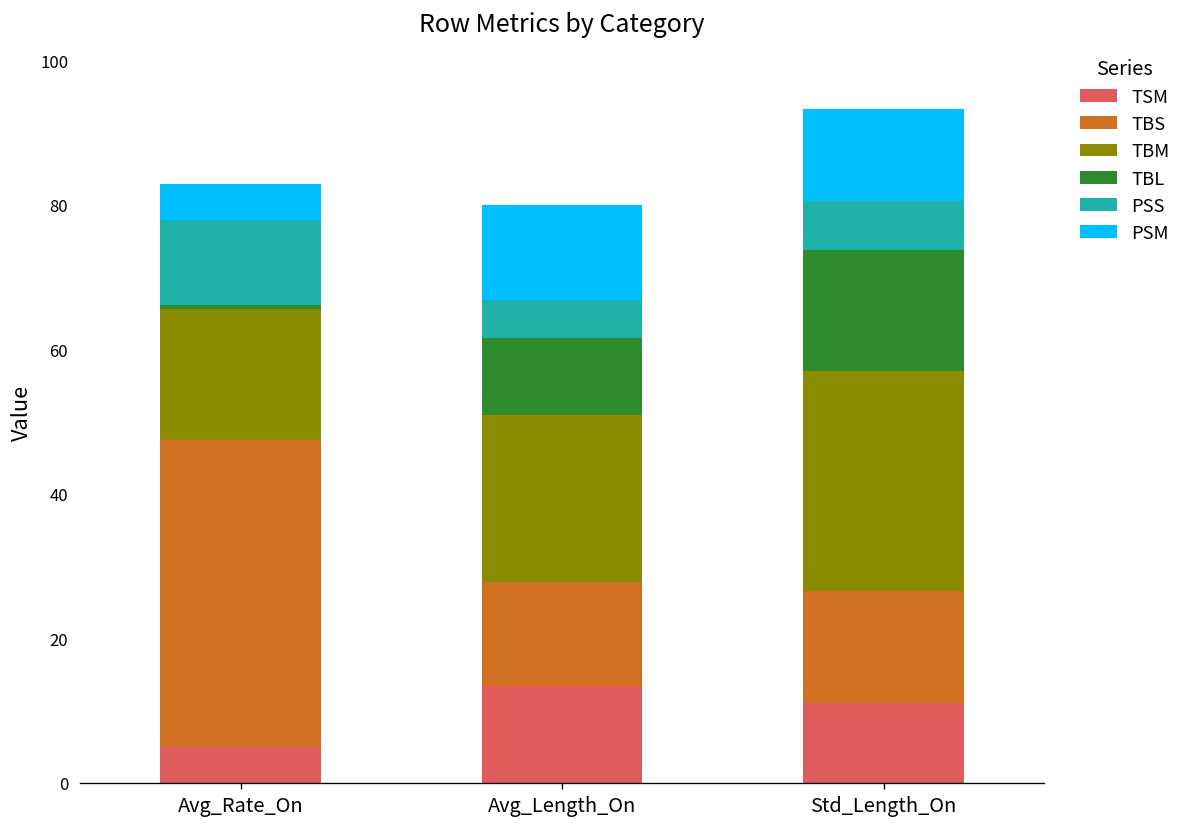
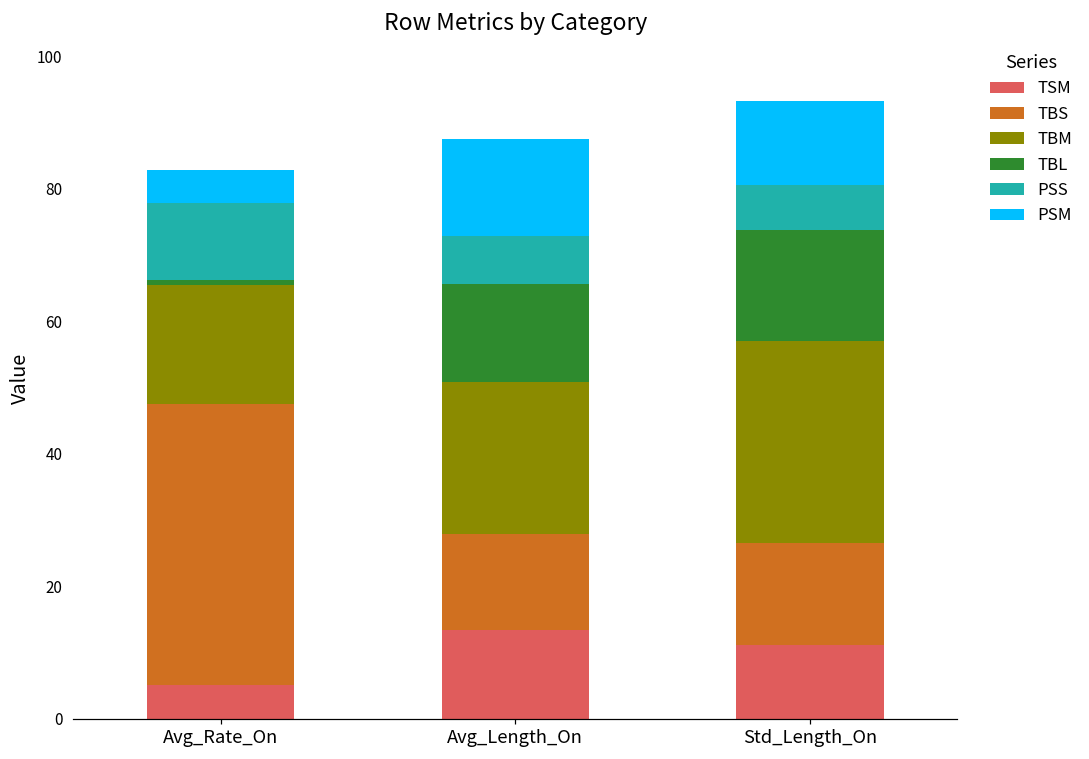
  {
    "TSM": {
      "Avg_Rate_On": 5,
      "Avg_Length_On": 13,
      "Std_Length_On": 11
    },
    "TBS": {
      "Avg_Rate_On": 42,
      "Avg_Length_On": 14,
      "Std_Length_On": 15
    },
    "TBM": {
      "Avg_Rate_On": 18,
      "Avg_Length_On": 23,
      "Std_Length_On": 30
    },
    "TBL": {
      "Avg_Rate_On": 1,
-     "Avg_Length_On": 11,
+     "Avg_Length_On": 15,
      "Std_Length_On": 17
    },
    "PSS": {
      "Avg_Rate_On": 12,
-     "Avg_Length_On": 5,
+     "Avg_Length_On": 7,
      "Std_Length_On": 7
    },
    "PSM": {
      "Avg_Rate_On": 5,
-     "Avg_Length_On": 13,
+     "Avg_Length_On": 15,
      "Std_Length_On": 13
    }
  }
